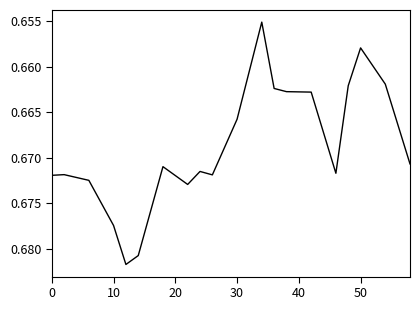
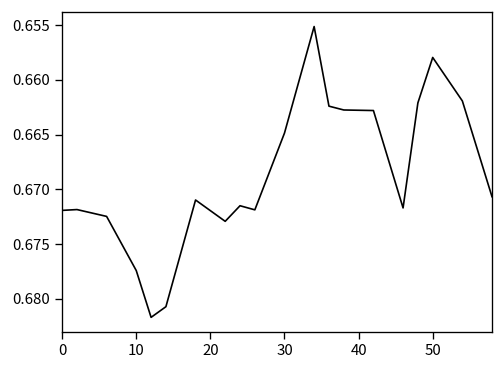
  {
    "0": 0.672,
    "10": 0.677,
-   "30": 0.666,
+   "30": 0.665,
    "50": 0.658
  }
